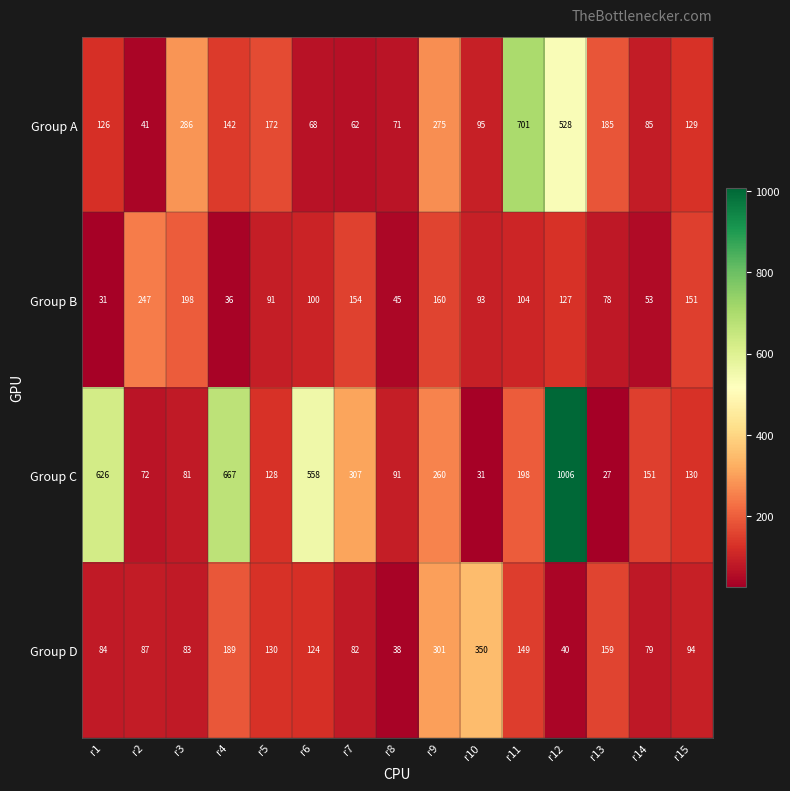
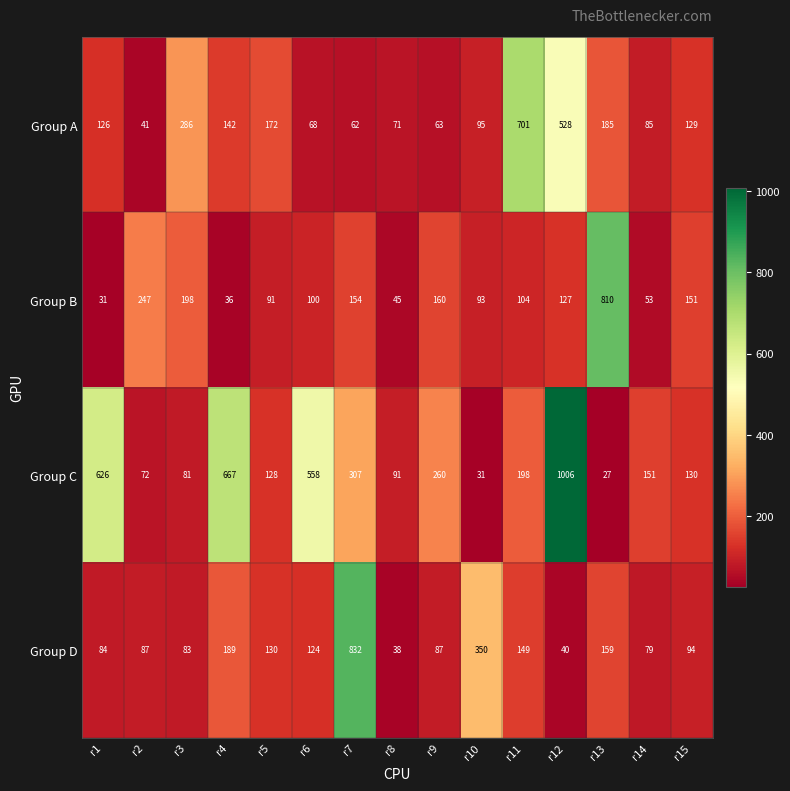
  {
    "Group A": {
      "r1": 126,
      "r2": 41,
      "r3": 286,
      "r4": 142,
      "r5": 172,
      "r6": 68,
      "r7": 62,
      "r8": 71,
-     "r9": 275,
+     "r9": 63,
      "r10": 95,
      "r11": 701,
      "r12": 528,
      "r13": 185,
      "r14": 85,
      "r15": 129
    },
    "Group B": {
      "r1": 31,
      "r2": 247,
      "r3": 198,
      "r4": 36,
      "r5": 91,
      "r6": 100,
      "r7": 154,
      "r8": 45,
      "r9": 160,
      "r10": 93,
      "r11": 104,
      "r12": 127,
-     "r13": 78,
+     "r13": 810,
      "r14": 53,
      "r15": 151
    },
    "Group C": {
      "r1": 626,
      "r2": 72,
      "r3": 81,
      "r4": 667,
      "r5": 128,
      "r6": 558,
      "r7": 307,
      "r8": 91,
      "r9": 260,
      "r10": 31,
      "r11": 198,
      "r12": 1006,
      "r13": 27,
      "r14": 151,
      "r15": 130
    },
    "Group D": {
      "r1": 84,
      "r2": 87,
      "r3": 83,
      "r4": 189,
      "r5": 130,
      "r6": 124,
-     "r7": 82,
+     "r7": 832,
      "r8": 38,
-     "r9": 301,
+     "r9": 87,
      "r10": 350,
      "r11": 149,
      "r12": 40,
      "r13": 159,
      "r14": 79,
      "r15": 94
    }
  }
